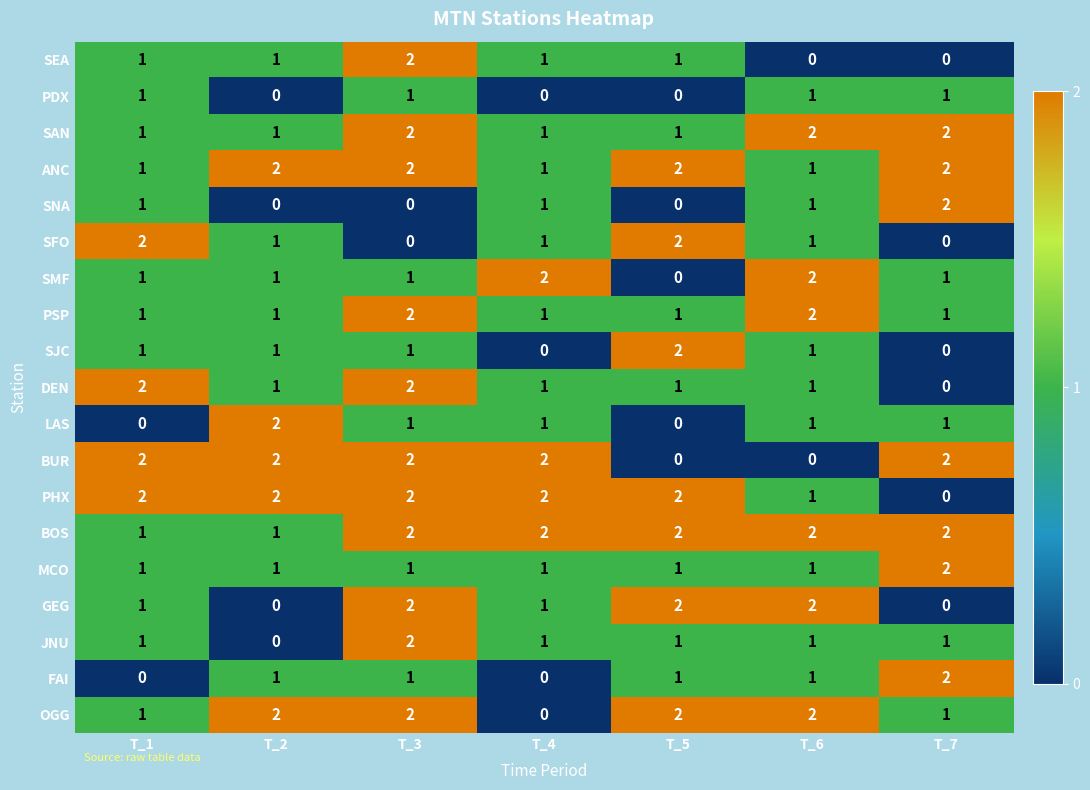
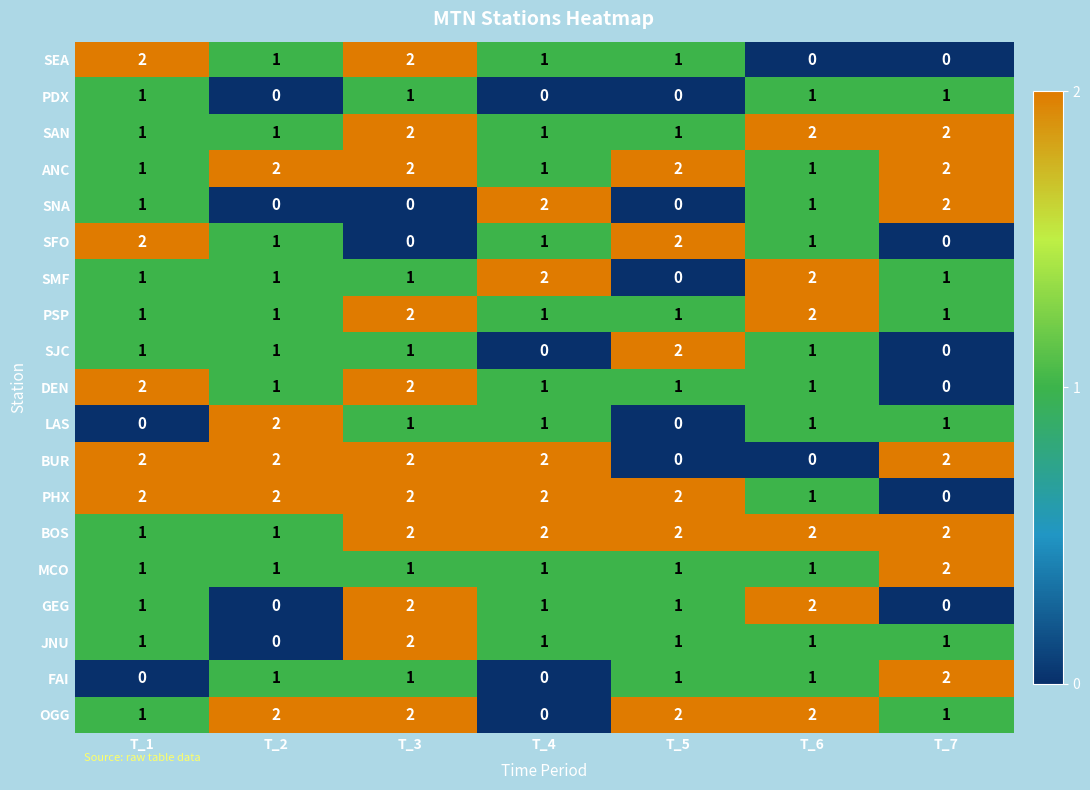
  {
    "SEA": {
-     "T_1": 1,
+     "T_1": 2,
      "T_2": 1,
      "T_3": 2,
      "T_4": 1,
      "T_5": 1,
      "T_6": 0,
      "T_7": 0
    },
    "PDX": {
      "T_1": 1,
      "T_2": 0,
      "T_3": 1,
      "T_4": 0,
      "T_5": 0,
      "T_6": 1,
      "T_7": 1
    },
    "SAN": {
      "T_1": 1,
      "T_2": 1,
      "T_3": 2,
      "T_4": 1,
      "T_5": 1,
      "T_6": 2,
      "T_7": 2
    },
    "ANC": {
      "T_1": 1,
      "T_2": 2,
      "T_3": 2,
      "T_4": 1,
      "T_5": 2,
      "T_6": 1,
      "T_7": 2
    },
    "SNA": {
      "T_1": 1,
      "T_2": 0,
      "T_3": 0,
-     "T_4": 1,
+     "T_4": 2,
      "T_5": 0,
      "T_6": 1,
      "T_7": 2
    },
    "SFO": {
      "T_1": 2,
      "T_2": 1,
      "T_3": 0,
      "T_4": 1,
      "T_5": 2,
      "T_6": 1,
      "T_7": 0
    },
    "SMF": {
      "T_1": 1,
      "T_2": 1,
      "T_3": 1,
      "T_4": 2,
      "T_5": 0,
      "T_6": 2,
      "T_7": 1
    },
    "PSP": {
      "T_1": 1,
      "T_2": 1,
      "T_3": 2,
      "T_4": 1,
      "T_5": 1,
      "T_6": 2,
      "T_7": 1
    },
    "SJC": {
      "T_1": 1,
      "T_2": 1,
      "T_3": 1,
      "T_4": 0,
      "T_5": 2,
      "T_6": 1,
      "T_7": 0
    },
    "DEN": {
      "T_1": 2,
      "T_2": 1,
      "T_3": 2,
      "T_4": 1,
      "T_5": 1,
      "T_6": 1,
      "T_7": 0
    },
    "LAS": {
      "T_1": 0,
      "T_2": 2,
      "T_3": 1,
      "T_4": 1,
      "T_5": 0,
      "T_6": 1,
      "T_7": 1
    },
    "BUR": {
      "T_1": 2,
      "T_2": 2,
      "T_3": 2,
      "T_4": 2,
      "T_5": 0,
      "T_6": 0,
      "T_7": 2
    },
    "PHX": {
      "T_1": 2,
      "T_2": 2,
      "T_3": 2,
      "T_4": 2,
      "T_5": 2,
      "T_6": 1,
      "T_7": 0
    },
    "BOS": {
      "T_1": 1,
      "T_2": 1,
      "T_3": 2,
      "T_4": 2,
      "T_5": 2,
      "T_6": 2,
      "T_7": 2
    },
    "MCO": {
      "T_1": 1,
      "T_2": 1,
      "T_3": 1,
      "T_4": 1,
      "T_5": 1,
      "T_6": 1,
      "T_7": 2
    },
    "GEG": {
      "T_1": 1,
      "T_2": 0,
      "T_3": 2,
      "T_4": 1,
-     "T_5": 2,
+     "T_5": 1,
      "T_6": 2,
      "T_7": 0
    },
    "JNU": {
      "T_1": 1,
      "T_2": 0,
      "T_3": 2,
      "T_4": 1,
      "T_5": 1,
      "T_6": 1,
      "T_7": 1
    },
    "FAI": {
      "T_1": 0,
      "T_2": 1,
      "T_3": 1,
      "T_4": 0,
      "T_5": 1,
      "T_6": 1,
      "T_7": 2
    },
    "OGG": {
      "T_1": 1,
      "T_2": 2,
      "T_3": 2,
      "T_4": 0,
      "T_5": 2,
      "T_6": 2,
      "T_7": 1
    }
  }
